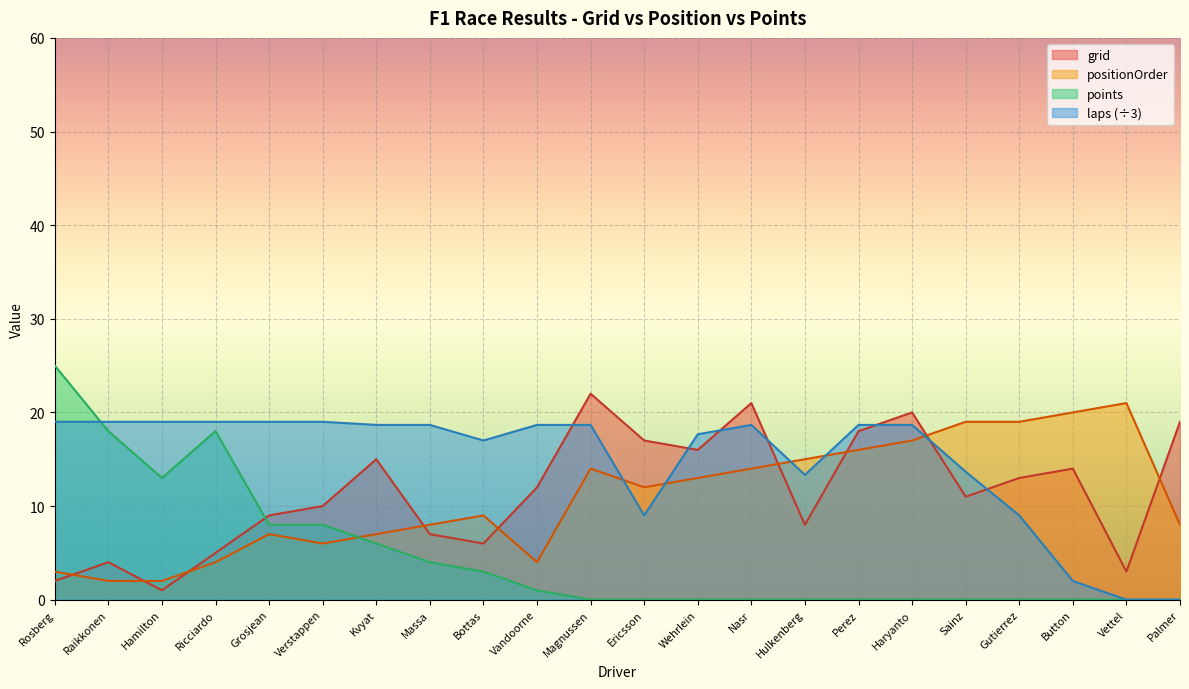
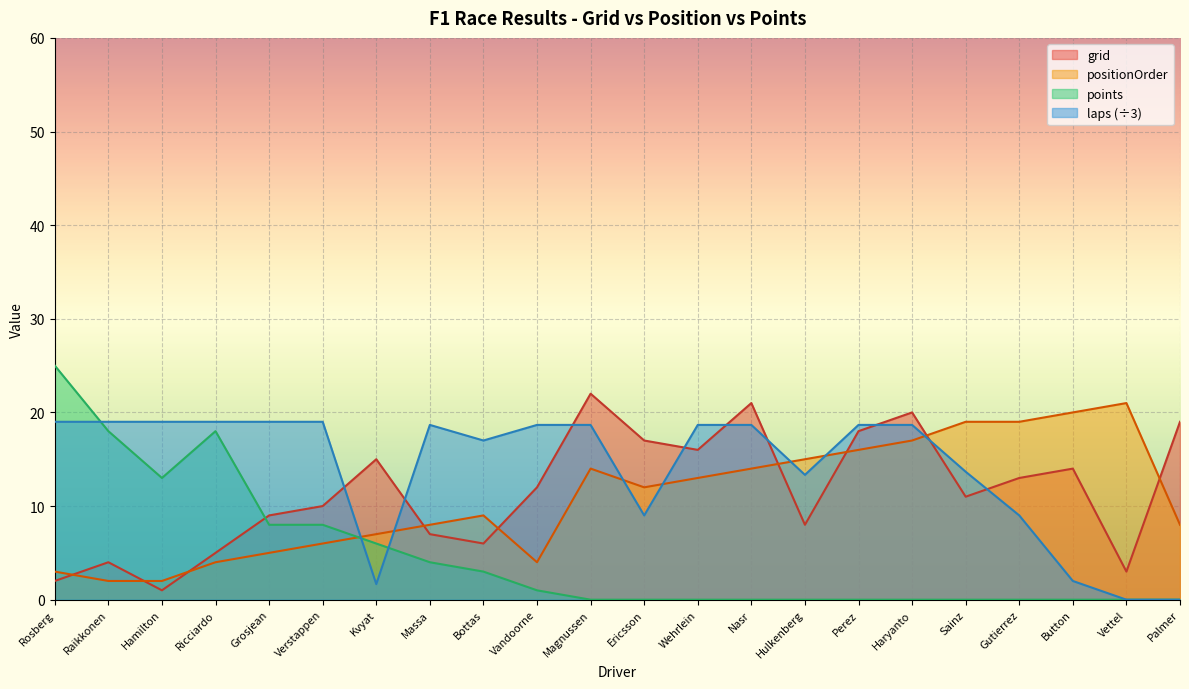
  {
    "grid": {
      "Rosberg": 2,
      "Raikkonen": 4,
      "Hamilton": 1,
      "Ricciardo": 5,
      "Grosjean": 9,
      "Verstappen": 10,
      "Kvyat": 15,
      "Massa": 7,
      "Bottas": 6,
      "Vandoorne": 12,
      "Magnussen": 22,
      "Ericsson": 17,
      "Wehrlein": 16,
      "Nasr": 21,
      "Hulkenberg": 8,
      "Perez": 18,
      "Haryanto": 20,
      "Sainz": 11,
      "Gutierrez": 13,
      "Button": 14,
      "Vettel": 3,
      "Palmer": 19
    },
    "positionOrder": {
      "Rosberg": 3,
      "Raikkonen": 2,
      "Hamilton": 2,
      "Ricciardo": 4,
-     "Grosjean": 7,
+     "Grosjean": 5,
      "Verstappen": 6,
      "Kvyat": 7,
      "Massa": 8,
      "Bottas": 9,
      "Vandoorne": 4,
      "Magnussen": 14,
      "Ericsson": 12,
      "Wehrlein": 13,
      "Nasr": 14,
      "Hulkenberg": 15,
      "Perez": 16,
      "Haryanto": 17,
      "Sainz": 19,
      "Gutierrez": 19,
      "Button": 20,
      "Vettel": 21,
      "Palmer": 8
    },
    "points": {
      "Rosberg": 25,
      "Raikkonen": 18,
      "Hamilton": 13,
      "Ricciardo": 18,
      "Grosjean": 8,
      "Verstappen": 8,
      "Kvyat": 6,
      "Massa": 4,
      "Bottas": 3,
      "Vandoorne": 1,
      "Magnussen": 0,
      "Ericsson": 0,
      "Wehrlein": 0,
      "Nasr": 0,
      "Hulkenberg": 0,
      "Perez": 0,
      "Haryanto": 0,
      "Sainz": 0,
      "Gutierrez": 0,
      "Button": 0
    },
    "laps (÷3)": {
      "Rosberg": 19,
      "Raikkonen": 19,
      "Hamilton": 19,
      "Ricciardo": 19,
      "Grosjean": 19,
      "Verstappen": 19,
-     "Kvyat": 19,
+     "Kvyat": 2,
      "Massa": 19,
      "Bottas": 17,
      "Vandoorne": 19,
      "Magnussen": 19,
      "Ericsson": 9,
-     "Wehrlein": 18,
+     "Wehrlein": 19,
      "Nasr": 19,
      "Hulkenberg": 13,
      "Perez": 19,
      "Haryanto": 19,
      "Sainz": 14,
      "Gutierrez": 9,
      "Button": 2
    }
  }
